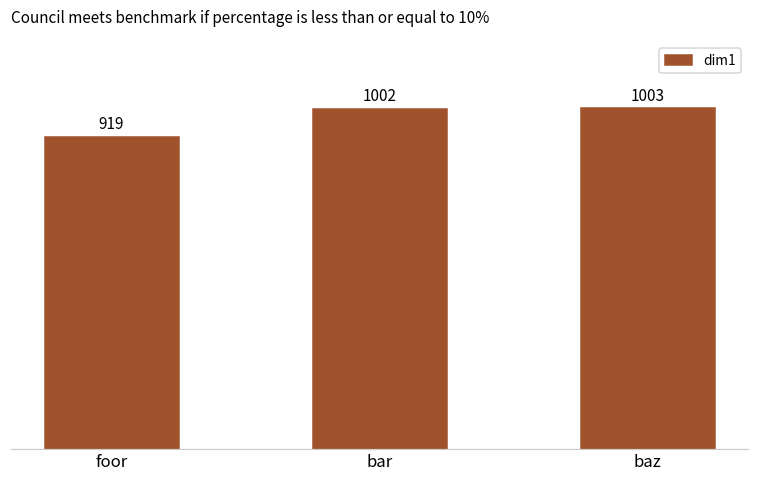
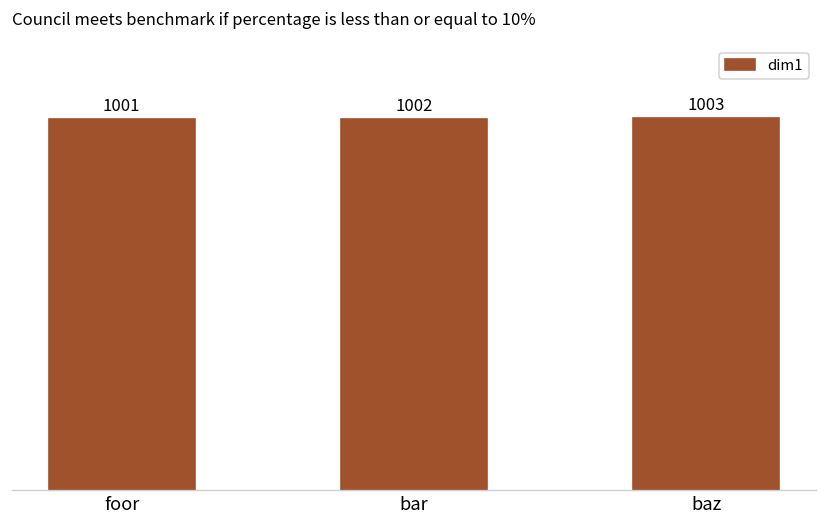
  {
-   "foor": 919,
+   "foor": 1001,
    "bar": 1002,
    "baz": 1003
  }
